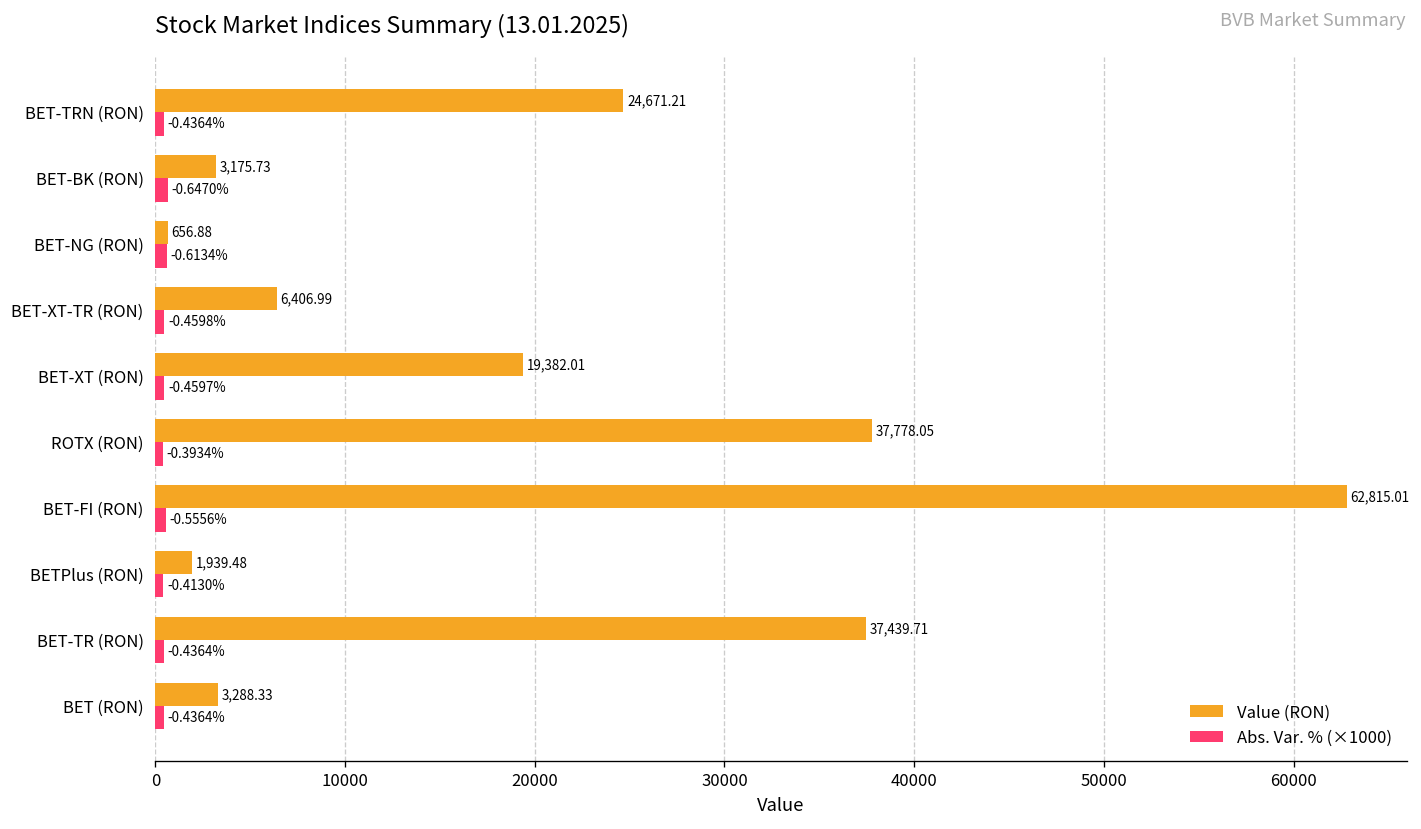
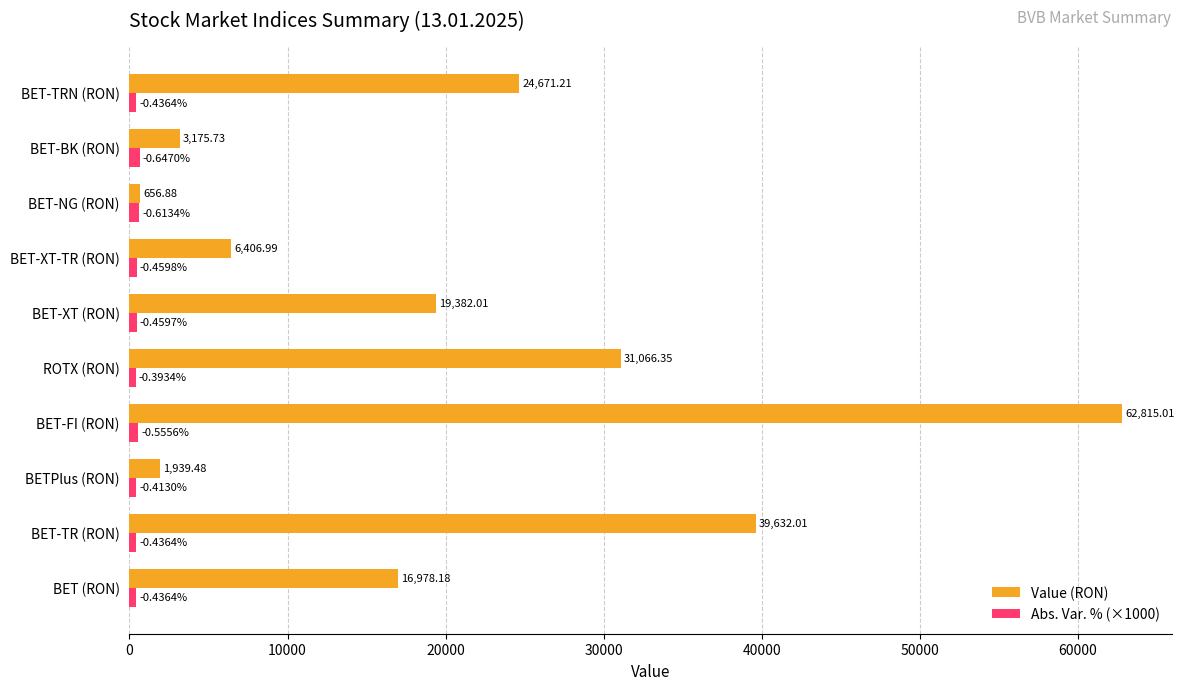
  {
    "Value (RON)": {
      "BET-TRN (RON)": "24,671.21",
      "BET-BK (RON)": "3,175.73",
      "BET-NG (RON)": "656.88",
      "BET-XT-TR (RON)": "6,406.99",
      "BET-XT (RON)": "19,382.01",
-     "ROTX (RON)": "37,778.05",
+     "ROTX (RON)": "31,066.35",
      "BET-FI (RON)": "62,815.01",
      "BETPlus (RON)": "1,939.48",
-     "BET-TR (RON)": "37,439.71",
-     "BET (RON)": "3,288.33"
+     "BET-TR (RON)": "39,632.01",
+     "BET (RON)": "16,978.18"
    }
  }
